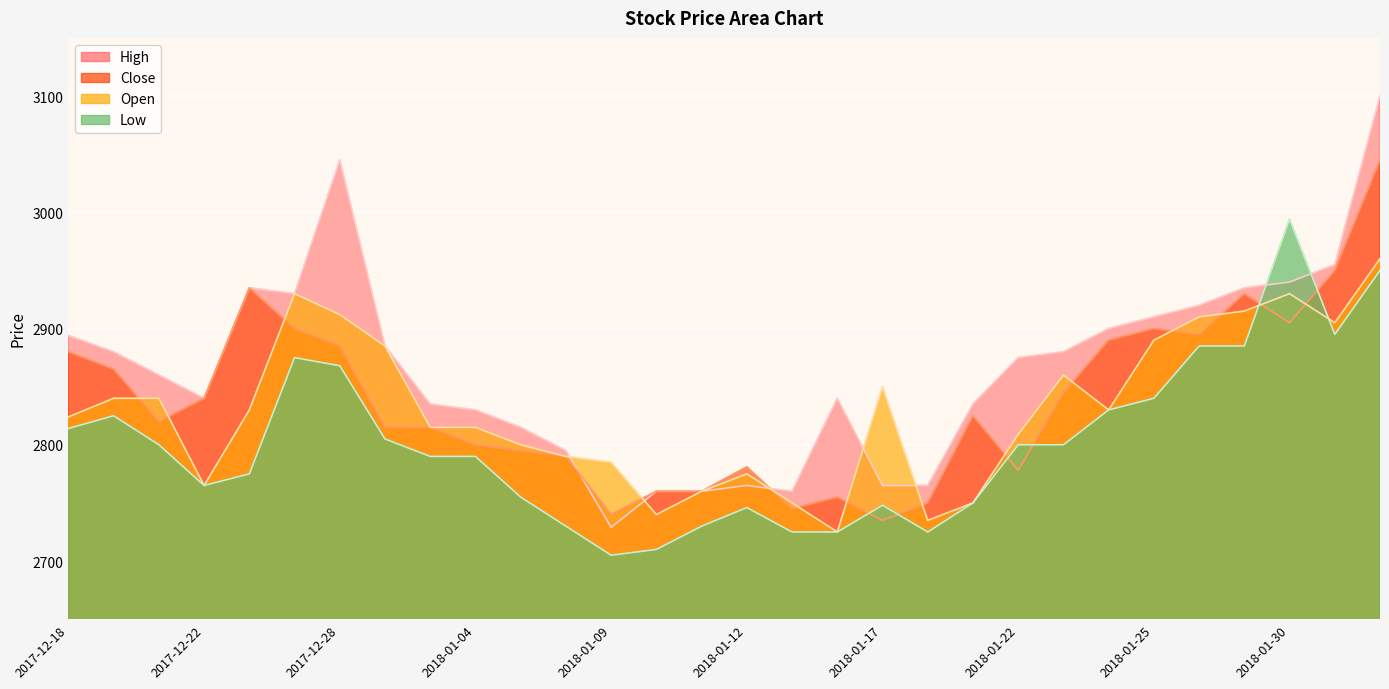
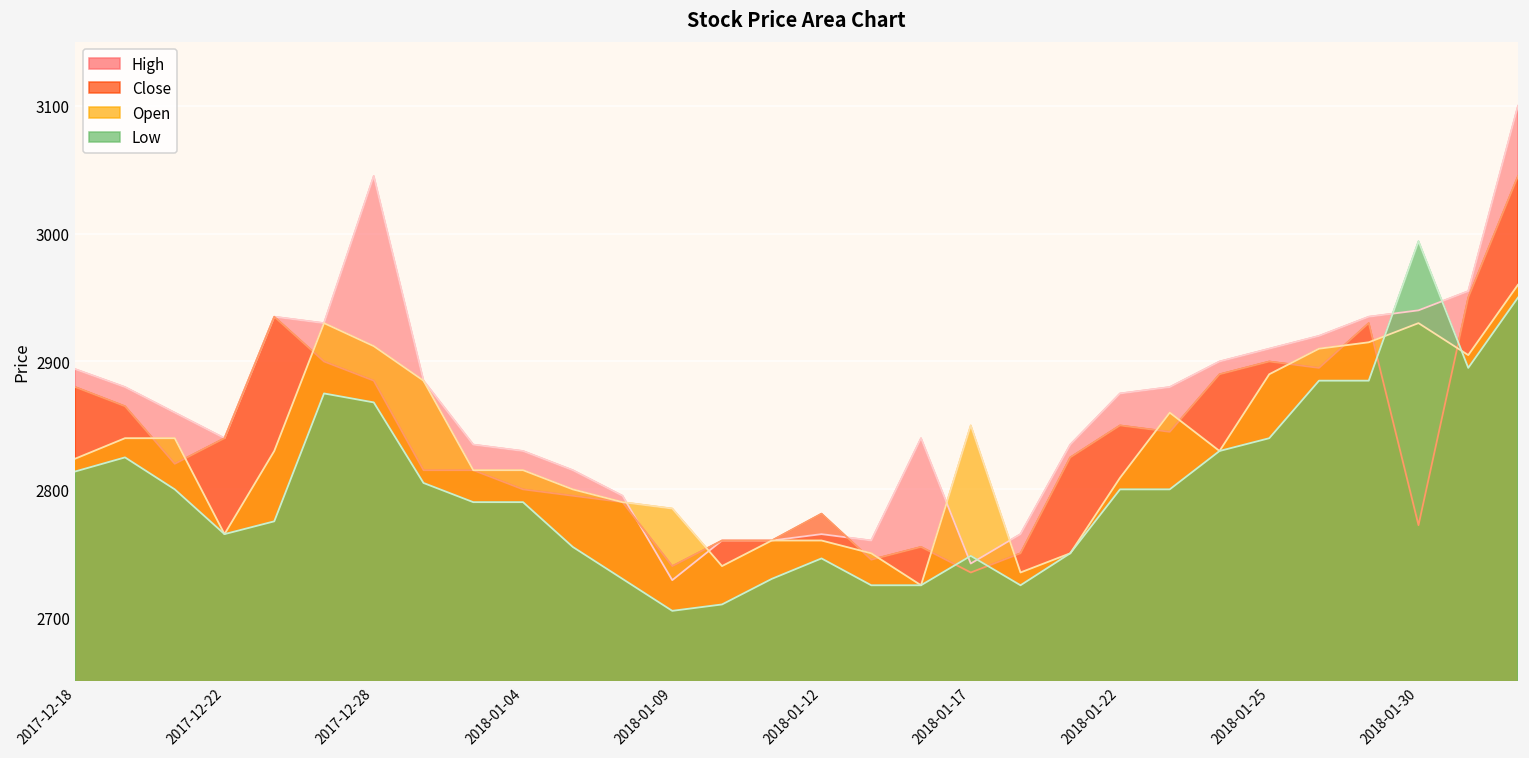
  {
    "High": {
      "2017-12-18": 2894,
      "2017-12-28": 3045,
      "2018-01-04": 2830,
      "2018-01-09": 2729,
      "2018-01-12": 2765,
-     "2018-01-17": 2765,
+     "2018-01-17": 2742,
      "2018-01-22": 2875,
      "2018-01-25": 2910,
      "2018-01-30": 2940
    },
    "Close": {
      "2017-12-18": 2880,
      "2017-12-28": 2885,
      "2018-01-04": 2800,
      "2018-01-09": 2740,
      "2018-01-12": 2781,
      "2018-01-17": 2735,
-     "2018-01-22": 2778,
+     "2018-01-22": 2850,
      "2018-01-25": 2900,
-     "2018-01-30": 2905
+     "2018-01-30": 2772
    },
    "Open": {
      "2017-12-18": 2824,
      "2017-12-28": 2912,
      "2018-01-04": 2815,
      "2018-01-09": 2785,
-     "2018-01-12": 2775,
+     "2018-01-12": 2760,
      "2018-01-17": 2850,
      "2018-01-22": 2809,
      "2018-01-25": 2890,
      "2018-01-30": 2930
    },
    "Low": {
      "2017-12-18": 2814,
      "2017-12-28": 2868,
      "2018-01-04": 2790,
      "2018-01-09": 2705,
      "2018-01-12": 2746,
      "2018-01-17": 2748,
      "2018-01-22": 2800,
      "2018-01-25": 2840,
      "2018-01-30": 2994
    }
  }
